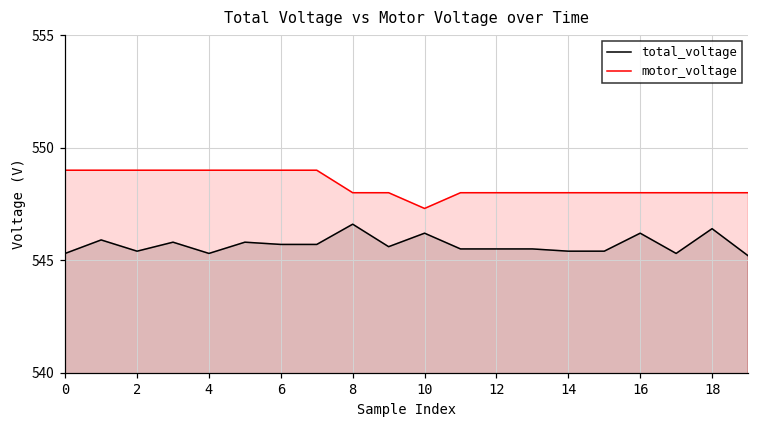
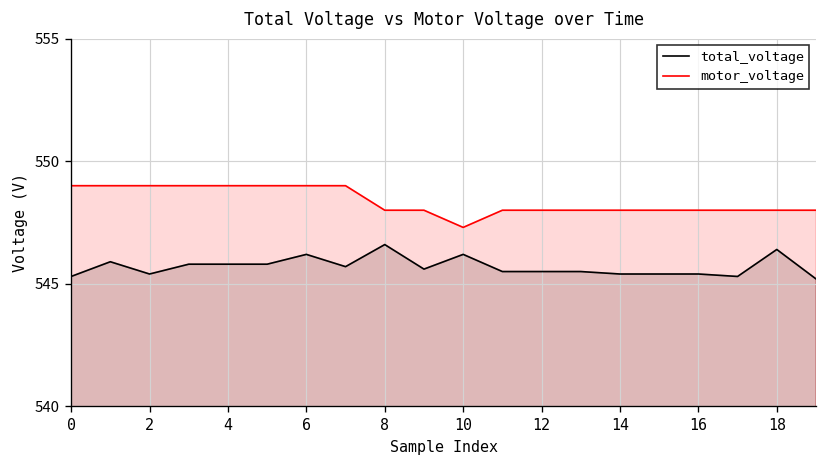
  {
    "total_voltage": {
      "0": 545.3,
      "2": 545.4,
-     "4": 545.3,
-     "6": 545.7,
+     "4": 545.8,
+     "6": 546.2,
      "8": 546.6,
      "10": 546.2,
      "12": 545.5,
      "14": 545.4,
-     "16": 546.2,
+     "16": 545.4,
      "18": 546.4
    },
    "motor_voltage": {
      "0": 549.0,
      "2": 549.0,
      "4": 549.0,
      "6": 549.0,
      "8": 548.0,
      "10": 547.3,
      "12": 548.0,
      "14": 548.0,
      "16": 548.0,
      "18": 548.0
    }
  }
